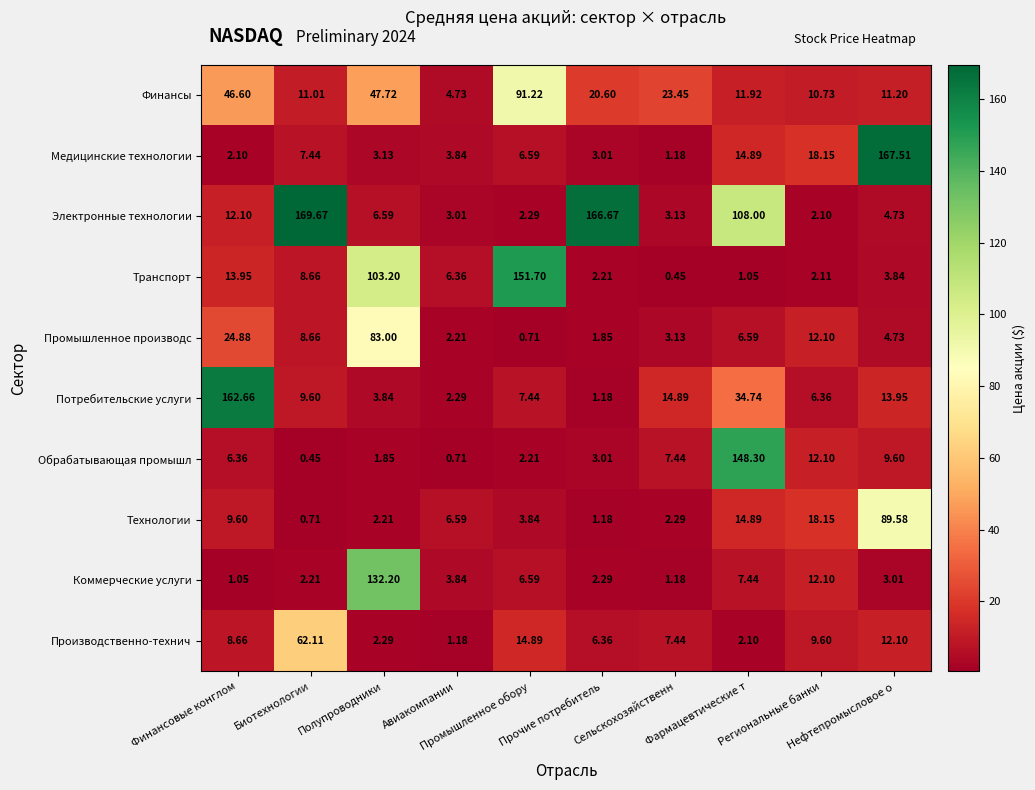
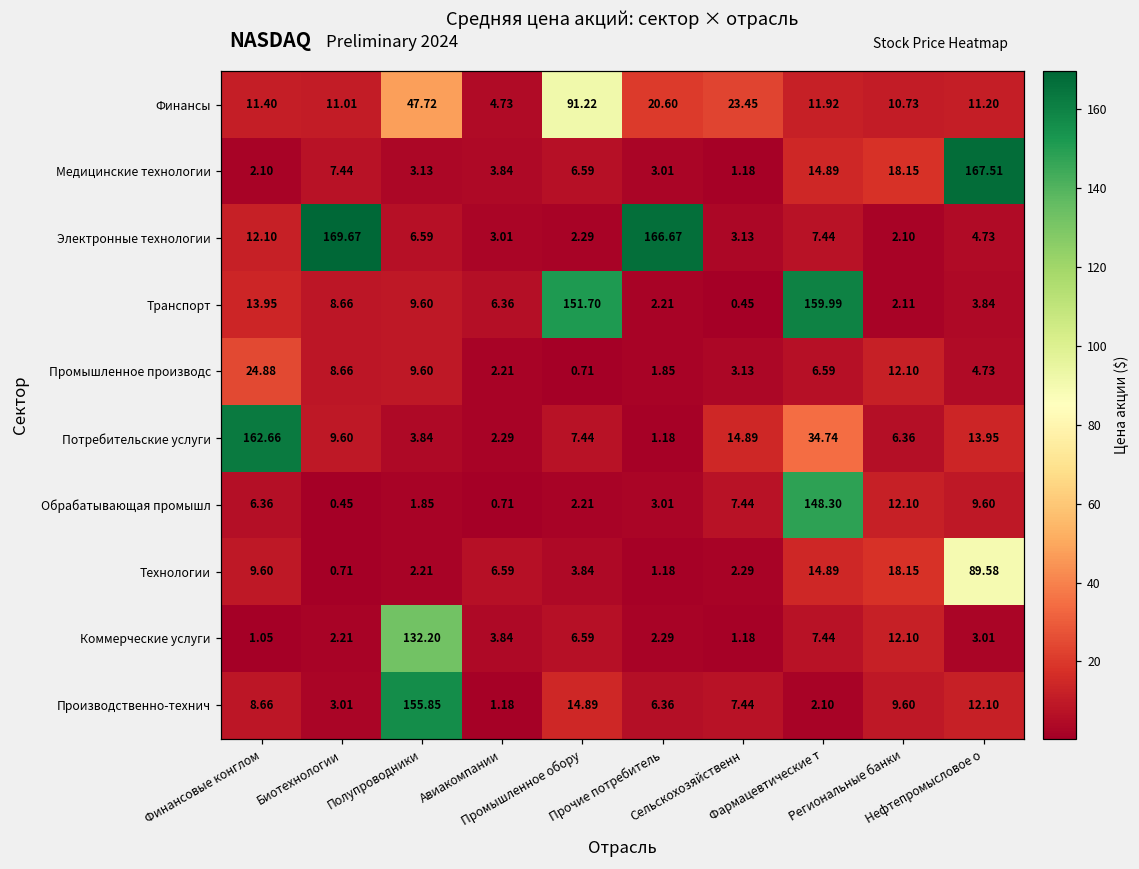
  {
    "Финансы": {
-     "Финансовые конглом": 46.60,
+     "Финансовые конглом": 11.40,
      "Биотехнологии": 11.01,
      "Полупроводники": 47.72,
      "Авиакомпании": 4.73,
      "Промышленное обору": 91.22,
      "Прочие потребитель": 20.60,
      "Сельскохозяйственн": 23.45,
      "Фармацевтические т": 11.92,
      "Региональные банки": 10.73,
      "Нефтепромысловое о": 11.20
    },
    "Медицинские технологии": {
      "Финансовые конглом": 2.10,
      "Биотехнологии": 7.44,
      "Полупроводники": 3.13,
      "Авиакомпании": 3.84,
      "Промышленное обору": 6.59,
      "Прочие потребитель": 3.01,
      "Сельскохозяйственн": 1.18,
      "Фармацевтические т": 14.89,
      "Региональные банки": 18.15,
      "Нефтепромысловое о": 167.51
    },
    "Электронные технологии": {
      "Финансовые конглом": 12.10,
      "Биотехнологии": 169.67,
      "Полупроводники": 6.59,
      "Авиакомпании": 3.01,
      "Промышленное обору": 2.29,
      "Прочие потребитель": 166.67,
      "Сельскохозяйственн": 3.13,
-     "Фармацевтические т": 108.00,
+     "Фармацевтические т": 7.44,
      "Региональные банки": 2.10,
      "Нефтепромысловое о": 4.73
    },
    "Транспорт": {
      "Финансовые конглом": 13.95,
      "Биотехнологии": 8.66,
-     "Полупроводники": 103.20,
+     "Полупроводники": 9.60,
      "Авиакомпании": 6.36,
      "Промышленное обору": 151.70,
      "Прочие потребитель": 2.21,
      "Сельскохозяйственн": 0.45,
-     "Фармацевтические т": 1.05,
+     "Фармацевтические т": 159.99,
      "Региональные банки": 2.11,
      "Нефтепромысловое о": 3.84
    },
    "Промышленное производс": {
      "Финансовые конглом": 24.88,
      "Биотехнологии": 8.66,
-     "Полупроводники": 83.00,
+     "Полупроводники": 9.60,
      "Авиакомпании": 2.21,
      "Промышленное обору": 0.71,
      "Прочие потребитель": 1.85,
      "Сельскохозяйственн": 3.13,
      "Фармацевтические т": 6.59,
      "Региональные банки": 12.10,
      "Нефтепромысловое о": 4.73
    },
    "Потребительские услуги": {
      "Финансовые конглом": 162.66,
      "Биотехнологии": 9.60,
      "Полупроводники": 3.84,
      "Авиакомпании": 2.29,
      "Промышленное обору": 7.44,
      "Прочие потребитель": 1.18,
      "Сельскохозяйственн": 14.89,
      "Фармацевтические т": 34.74,
      "Региональные банки": 6.36,
      "Нефтепромысловое о": 13.95
    },
    "Обрабатывающая промышл": {
      "Финансовые конглом": 6.36,
      "Биотехнологии": 0.45,
      "Полупроводники": 1.85,
      "Авиакомпании": 0.71,
      "Промышленное обору": 2.21,
      "Прочие потребитель": 3.01,
      "Сельскохозяйственн": 7.44,
      "Фармацевтические т": 148.30,
      "Региональные банки": 12.10,
      "Нефтепромысловое о": 9.60
    },
    "Технологии": {
      "Финансовые конглом": 9.60,
      "Биотехнологии": 0.71,
      "Полупроводники": 2.21,
      "Авиакомпании": 6.59,
      "Промышленное обору": 3.84,
      "Прочие потребитель": 1.18,
      "Сельскохозяйственн": 2.29,
      "Фармацевтические т": 14.89,
      "Региональные банки": 18.15,
      "Нефтепромысловое о": 89.58
    },
    "Коммерческие услуги": {
      "Финансовые конглом": 1.05,
      "Биотехнологии": 2.21,
      "Полупроводники": 132.20,
      "Авиакомпании": 3.84,
      "Промышленное обору": 6.59,
      "Прочие потребитель": 2.29,
      "Сельскохозяйственн": 1.18,
      "Фармацевтические т": 7.44,
      "Региональные банки": 12.10,
      "Нефтепромысловое о": 3.01
    },
    "Производственно-технич": {
      "Финансовые конглом": 8.66,
-     "Биотехнологии": 62.11,
-     "Полупроводники": 2.29,
+     "Биотехнологии": 3.01,
+     "Полупроводники": 155.85,
      "Авиакомпании": 1.18,
      "Промышленное обору": 14.89,
      "Прочие потребитель": 6.36,
      "Сельскохозяйственн": 7.44,
      "Фармацевтические т": 2.10,
      "Региональные банки": 9.60,
      "Нефтепромысловое о": 12.10
    }
  }
